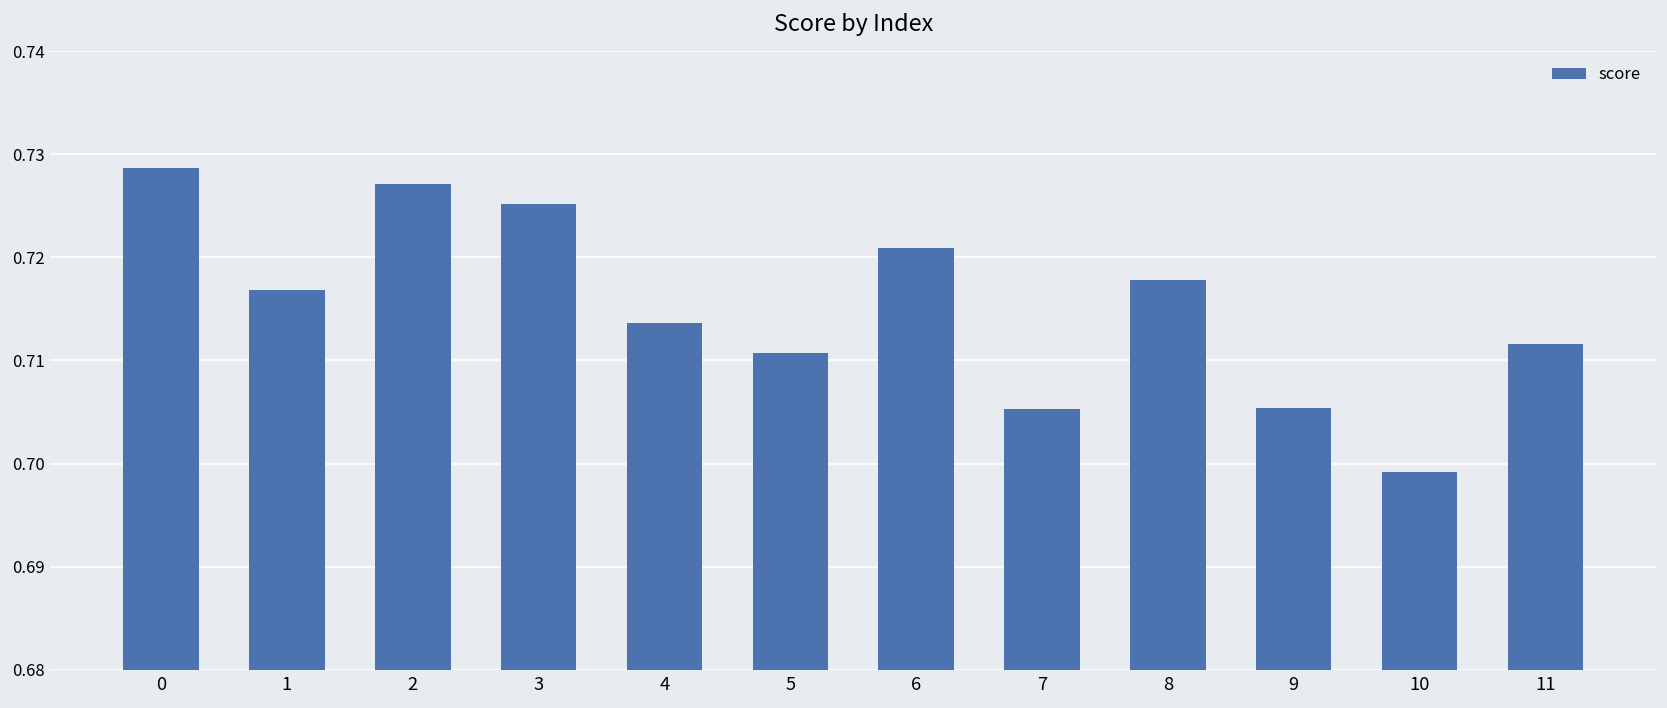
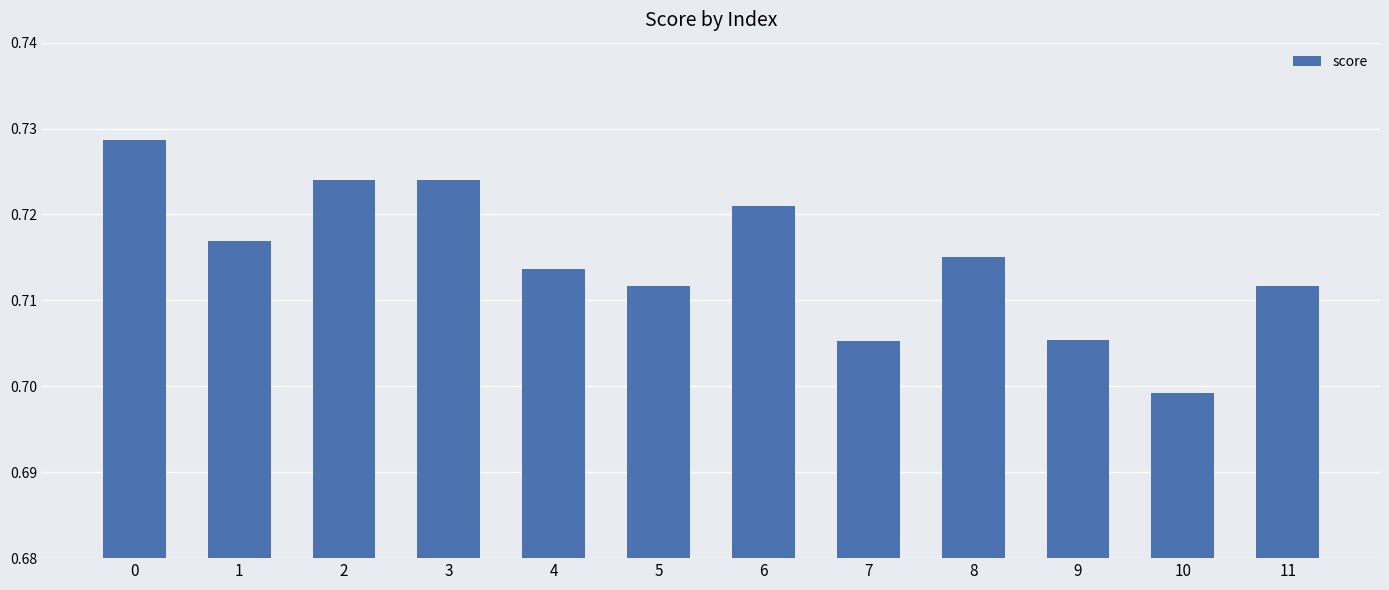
  {
    "0": 0.729,
    "1": 0.717,
-   "2": 0.727,
-   "3": 0.725,
+   "2": 0.724,
+   "3": 0.724,
    "4": 0.714,
-   "5": 0.711,
+   "5": 0.712,
    "6": 0.721,
    "7": 0.705,
-   "8": 0.718,
+   "8": 0.715,
    "9": 0.705,
    "10": 0.699,
    "11": 0.712
  }
